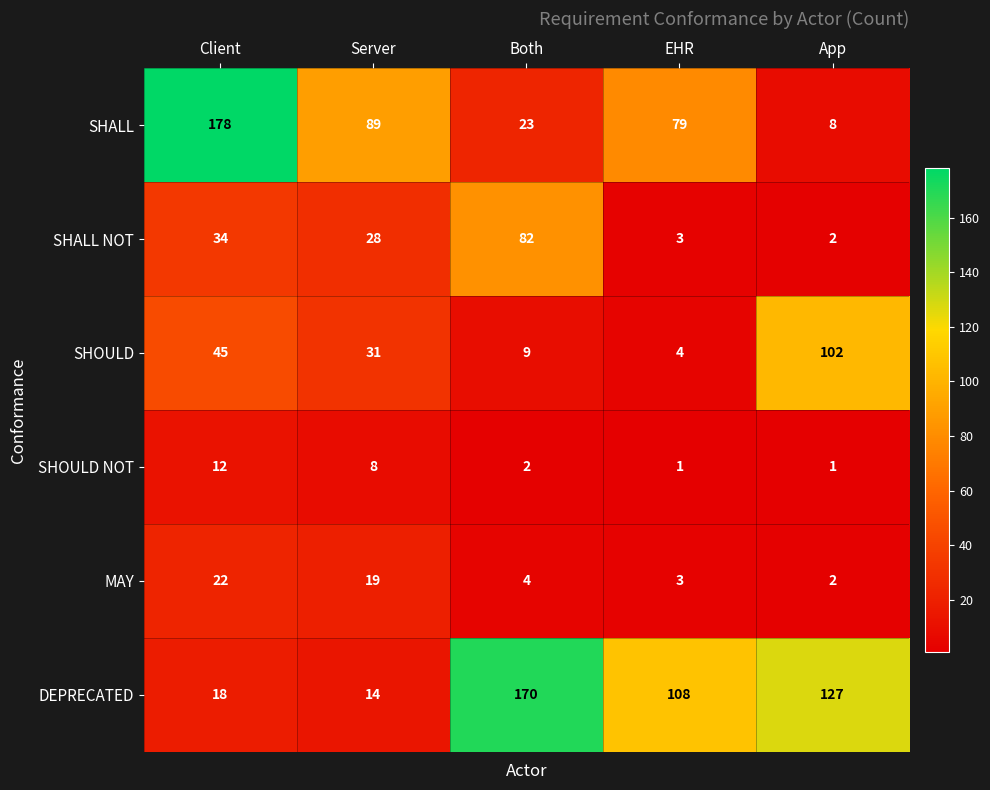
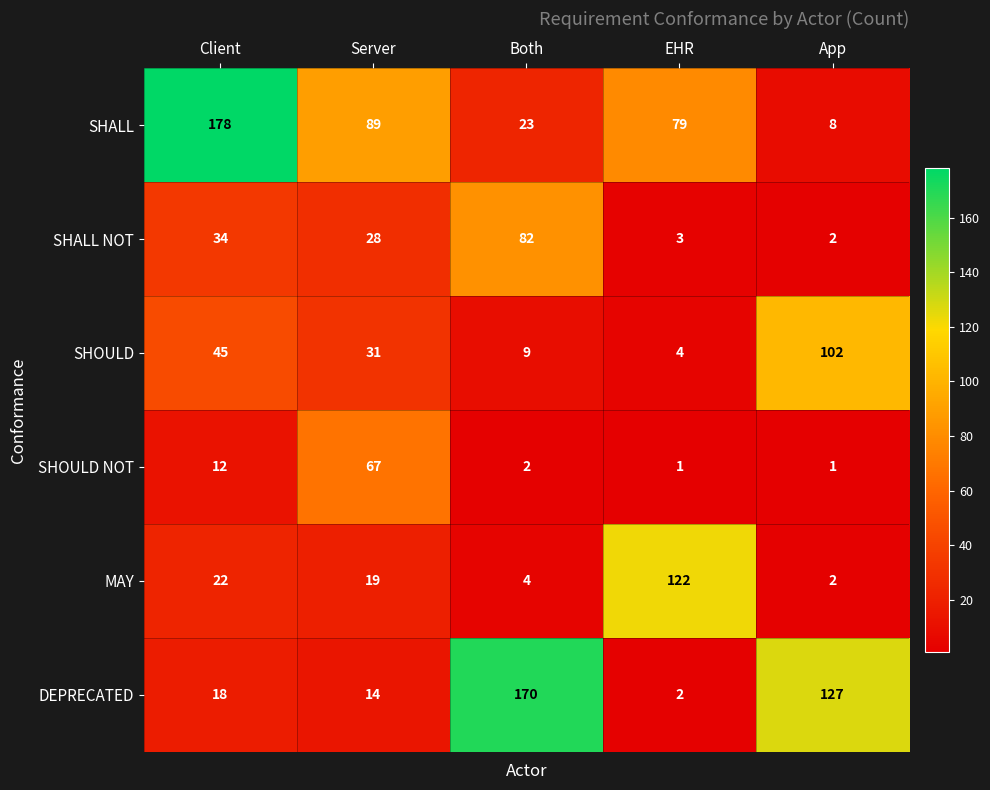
  {
    "SHALL": {
      "Client": 178,
      "Server": 89,
      "Both": 23,
      "EHR": 79,
      "App": 8
    },
    "SHALL NOT": {
      "Client": 34,
      "Server": 28,
      "Both": 82,
      "EHR": 3,
      "App": 2
    },
    "SHOULD": {
      "Client": 45,
      "Server": 31,
      "Both": 9,
      "EHR": 4,
      "App": 102
    },
    "SHOULD NOT": {
      "Client": 12,
-     "Server": 8,
+     "Server": 67,
      "Both": 2,
      "EHR": 1,
      "App": 1
    },
    "MAY": {
      "Client": 22,
      "Server": 19,
      "Both": 4,
-     "EHR": 3,
+     "EHR": 122,
      "App": 2
    },
    "DEPRECATED": {
      "Client": 18,
      "Server": 14,
      "Both": 170,
-     "EHR": 108,
+     "EHR": 2,
      "App": 127
    }
  }
